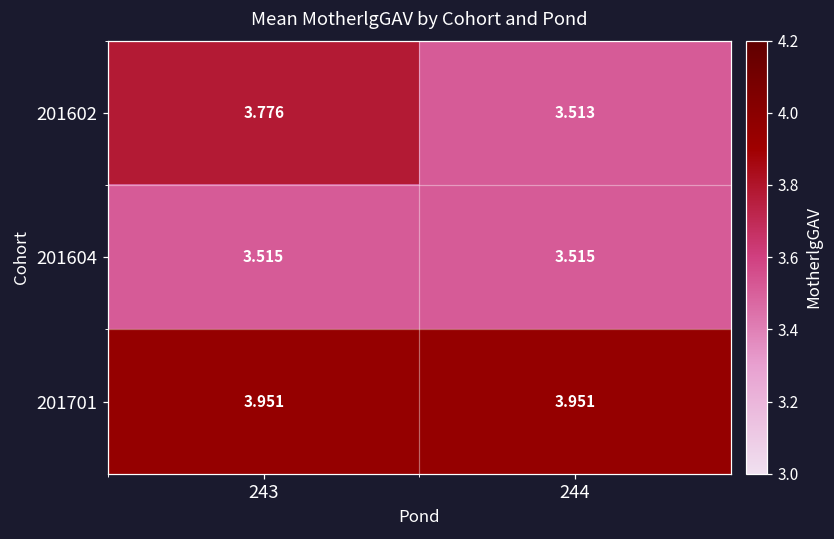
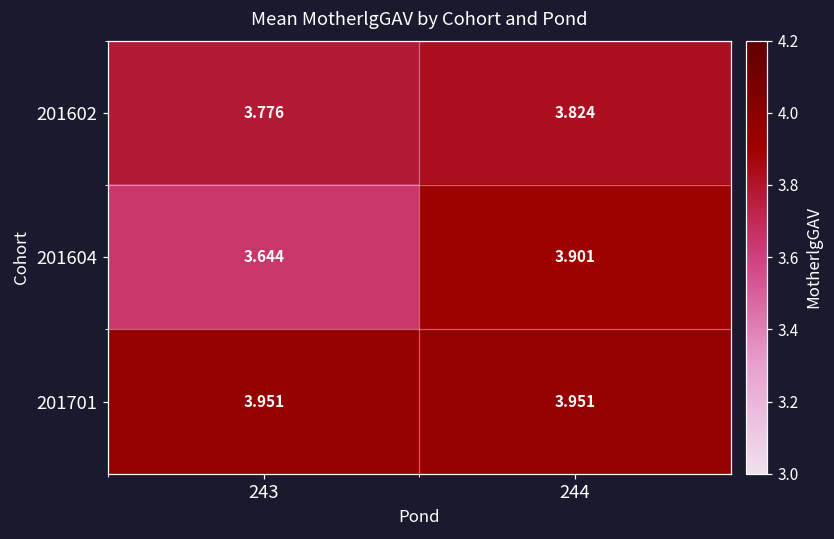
  {
    "201602": {
      "243": 3.776,
-     "244": 3.513
+     "244": 3.824
    },
    "201604": {
-     "243": 3.515,
-     "244": 3.515
+     "243": 3.644,
+     "244": 3.901
    },
    "201701": {
      "243": 3.951,
      "244": 3.951
    }
  }
